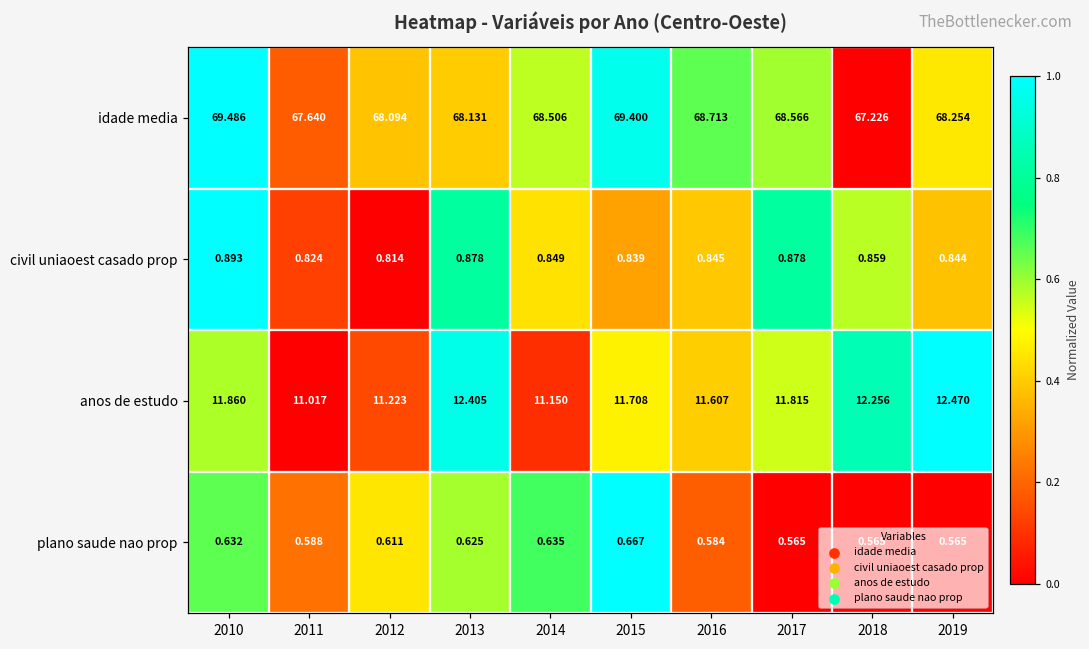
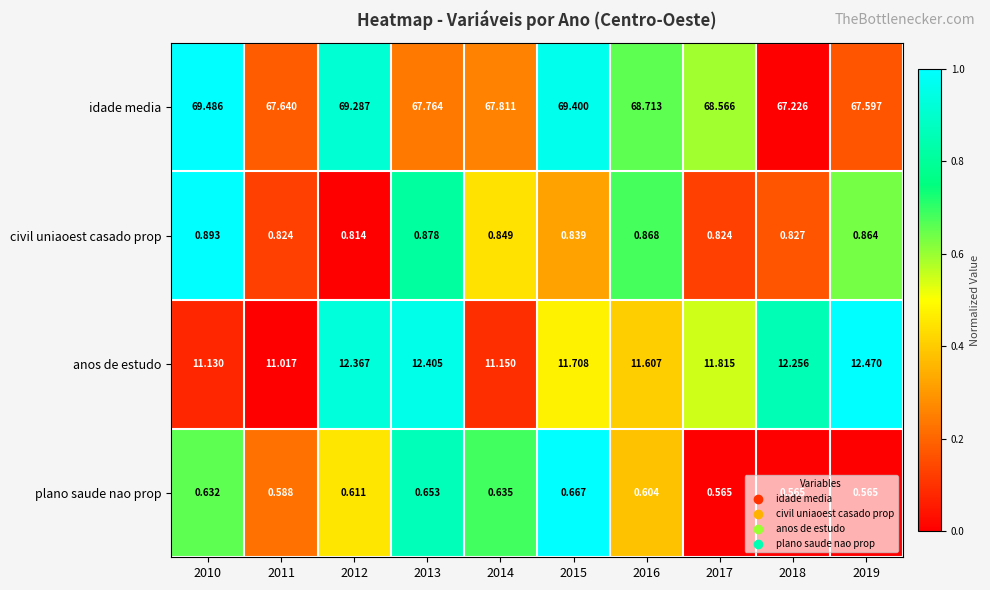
  {
    "idade media": {
      "2010": 69.486,
      "2011": 67.640,
-     "2012": 68.094,
-     "2013": 68.131,
-     "2014": 68.506,
+     "2012": 69.287,
+     "2013": 67.764,
+     "2014": 67.811,
      "2015": 69.400,
      "2016": 68.713,
      "2017": 68.566,
      "2018": 67.226,
-     "2019": 68.254
+     "2019": 67.597
    },
    "civil uniaoest casado prop": {
      "2010": 0.893,
      "2011": 0.824,
      "2012": 0.814,
      "2013": 0.878,
      "2014": 0.849,
      "2015": 0.839,
-     "2016": 0.845,
-     "2017": 0.878,
-     "2018": 0.859,
-     "2019": 0.844
+     "2016": 0.868,
+     "2017": 0.824,
+     "2018": 0.827,
+     "2019": 0.864
    },
    "anos de estudo": {
-     "2010": 11.860,
+     "2010": 11.130,
      "2011": 11.017,
-     "2012": 11.223,
+     "2012": 12.367,
      "2013": 12.405,
      "2014": 11.150,
      "2015": 11.708,
      "2016": 11.607,
      "2017": 11.815,
      "2018": 12.256,
      "2019": 12.470
    },
    "plano saude nao prop": {
      "2010": 0.632,
      "2011": 0.588,
      "2012": 0.611,
-     "2013": 0.625,
+     "2013": 0.653,
      "2014": 0.635,
      "2015": 0.667,
-     "2016": 0.584,
+     "2016": 0.604,
      "2017": 0.565
    }
  }
